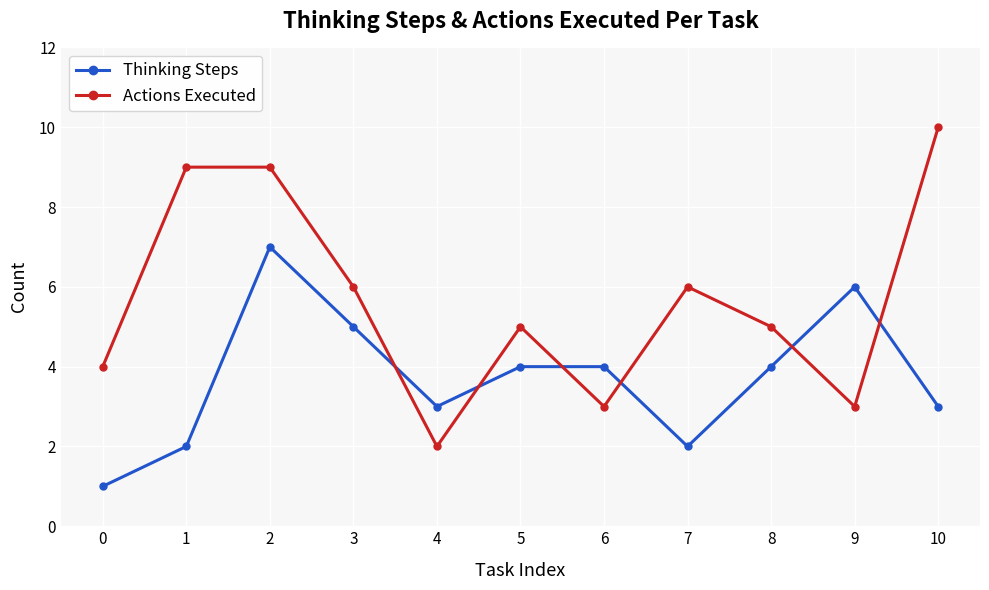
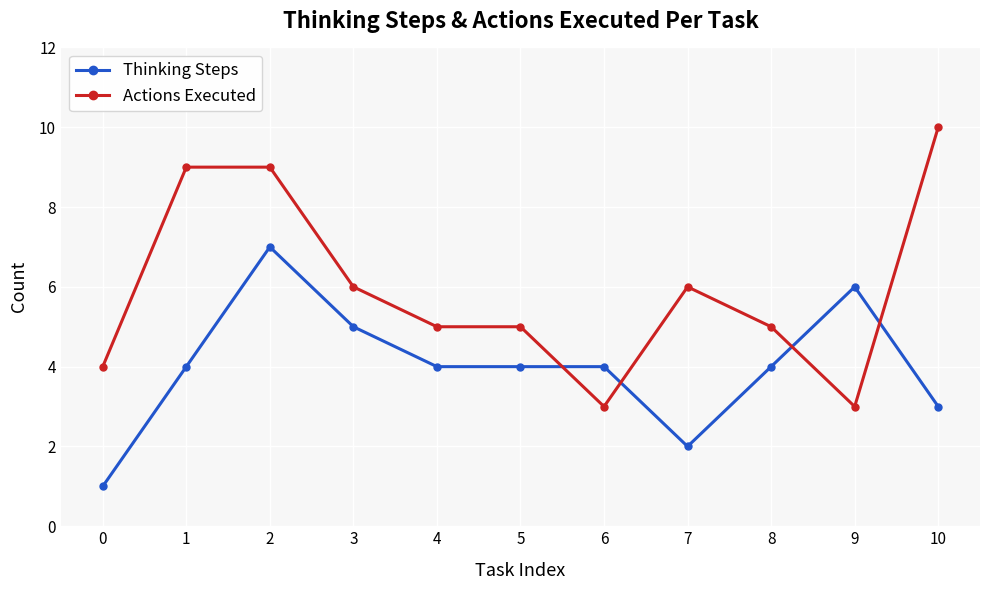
  {
    "Thinking Steps": {
      "0": 1,
-     "1": 2,
+     "1": 4,
      "2": 7,
      "3": 5,
-     "4": 3,
+     "4": 4,
      "5": 4,
      "6": 4,
      "7": 2,
      "8": 4,
      "9": 6,
      "10": 3
    },
    "Actions Executed": {
      "0": 4,
      "1": 9,
      "2": 9,
      "3": 6,
-     "4": 2,
+     "4": 5,
      "5": 5,
      "6": 3,
      "7": 6,
      "8": 5,
      "9": 3,
      "10": 10
    }
  }
